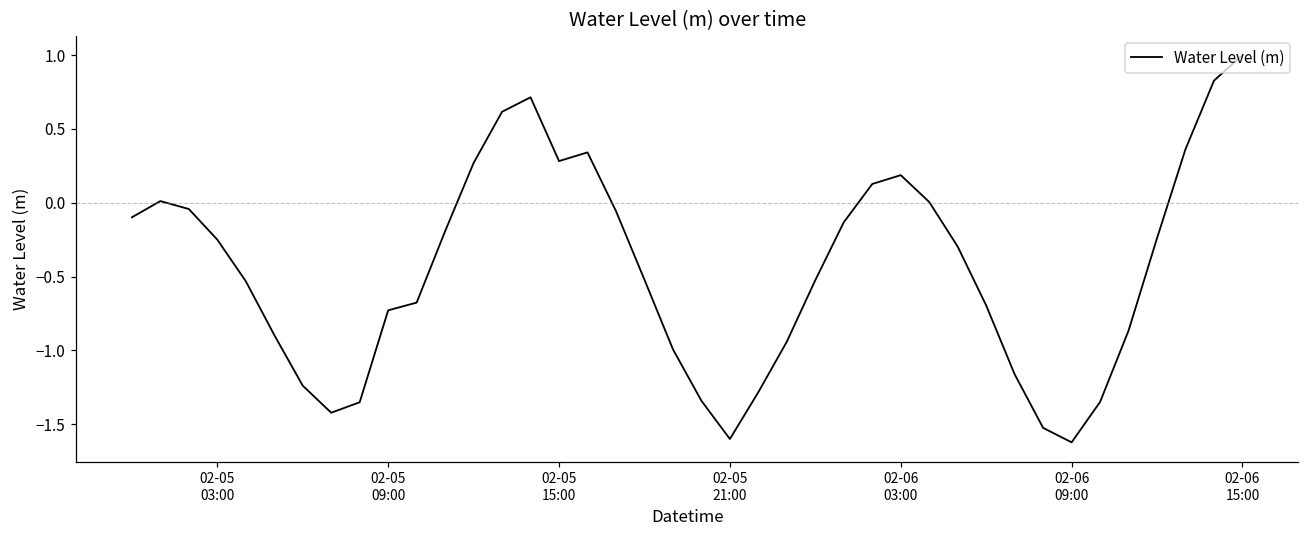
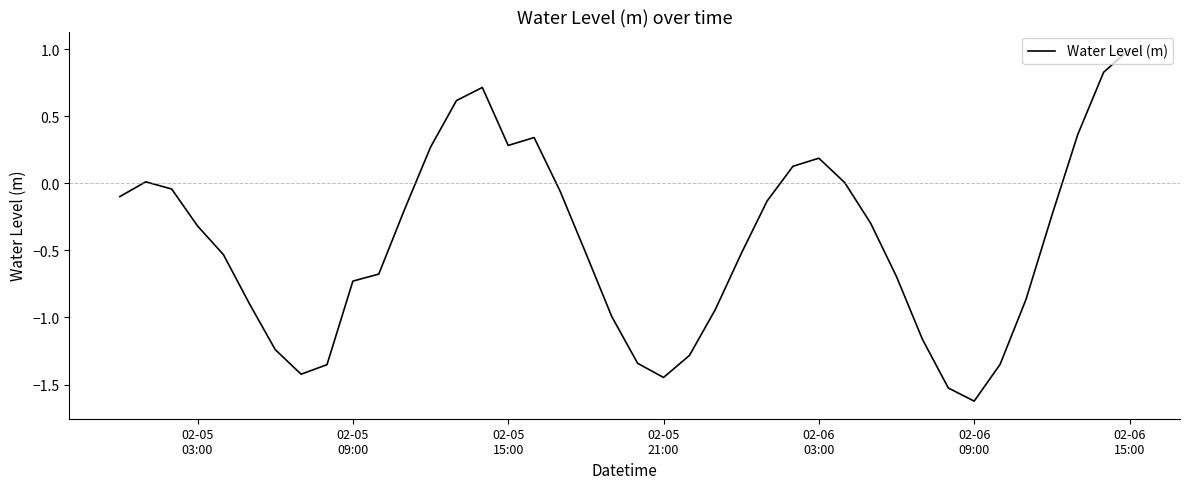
  {
-   "02-05 03:00": -0.25,
+   "02-05 03:00": -0.32,
    "02-05 09:00": -0.73,
    "02-05 15:00": 0.28,
-   "02-05 21:00": -1.60,
+   "02-05 21:00": -1.45,
    "02-06 03:00": 0.19,
    "02-06 09:00": -1.62
  }
